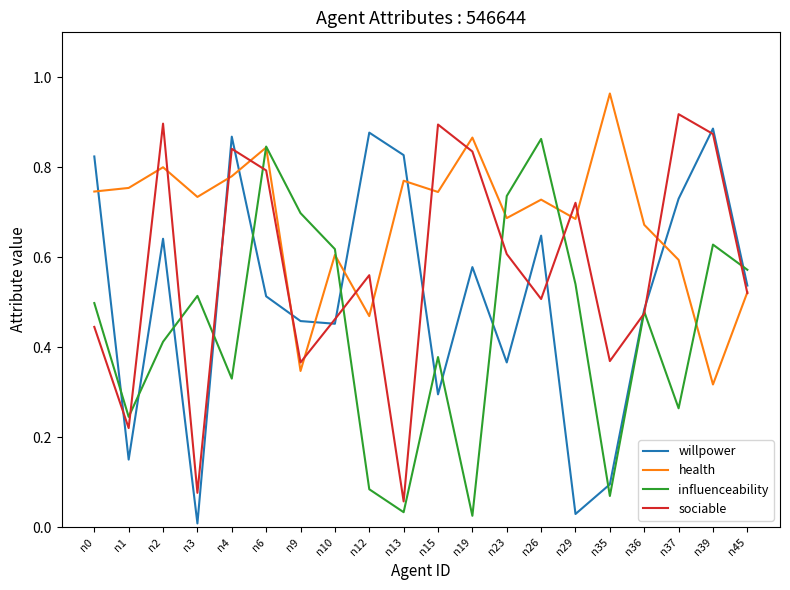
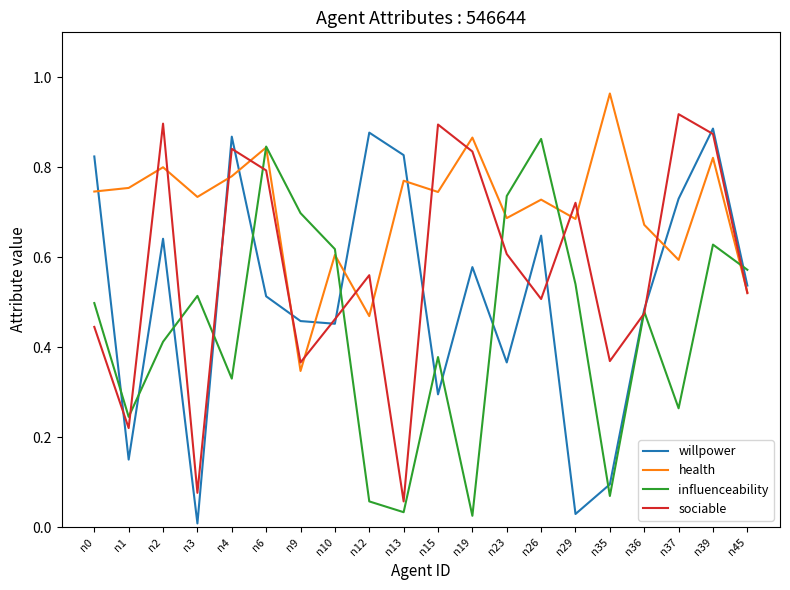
  {
    "willpower": {
      "n0": 0.82,
      "n1": 0.15,
      "n2": 0.64,
      "n3": 0.01,
      "n4": 0.87,
      "n6": 0.51,
      "n9": 0.46,
      "n10": 0.45,
      "n12": 0.88,
      "n13": 0.83,
      "n15": 0.30,
      "n19": 0.58,
      "n23": 0.37,
      "n26": 0.65,
      "n29": 0.03,
      "n35": 0.10,
      "n37": 0.73,
      "n39": 0.89,
      "n45": 0.54
    },
    "health": {
      "n0": 0.75,
      "n1": 0.75,
      "n2": 0.80,
      "n3": 0.73,
      "n4": 0.78,
      "n9": 0.35,
      "n10": 0.61,
      "n12": 0.47,
      "n13": 0.77,
      "n15": 0.75,
      "n19": 0.87,
      "n23": 0.69,
      "n26": 0.73,
      "n29": 0.69,
      "n35": 0.96,
      "n36": 0.67,
      "n37": 0.59,
-     "n39": 0.32
+     "n39": 0.82
    },
    "influenceability": {
      "n0": 0.50,
      "n1": 0.25,
      "n2": 0.41,
      "n3": 0.51,
      "n4": 0.33,
      "n9": 0.70,
      "n10": 0.62,
-     "n12": 0.08,
+     "n12": 0.06,
      "n13": 0.03,
      "n15": 0.38,
      "n19": 0.03,
      "n23": 0.74,
      "n26": 0.86,
      "n29": 0.54,
      "n35": 0.07,
      "n37": 0.26,
      "n39": 0.63,
      "n45": 0.57
    },
    "sociable": {
      "n0": 0.45,
      "n1": 0.22,
      "n2": 0.90,
      "n3": 0.08,
      "n4": 0.84,
      "n6": 0.79,
      "n9": 0.37,
      "n10": 0.46,
      "n12": 0.56,
      "n13": 0.06,
      "n15": 0.90,
      "n19": 0.84,
      "n23": 0.61,
      "n26": 0.51,
      "n29": 0.72,
      "n35": 0.37,
      "n37": 0.92,
      "n39": 0.87
    }
  }
